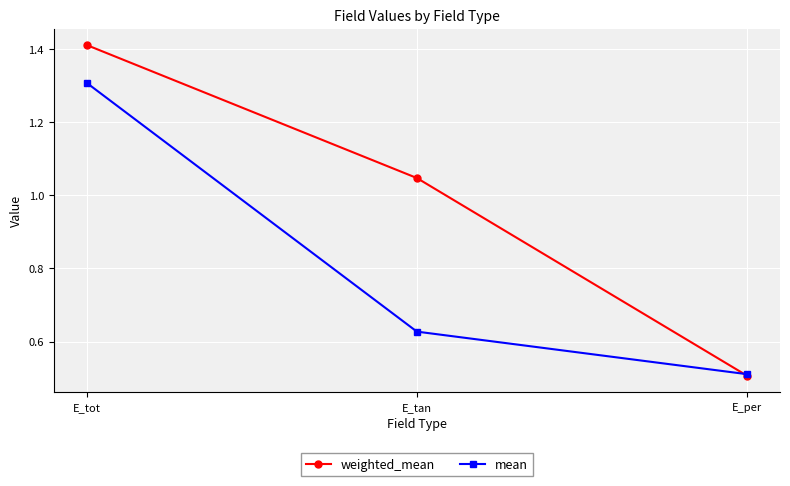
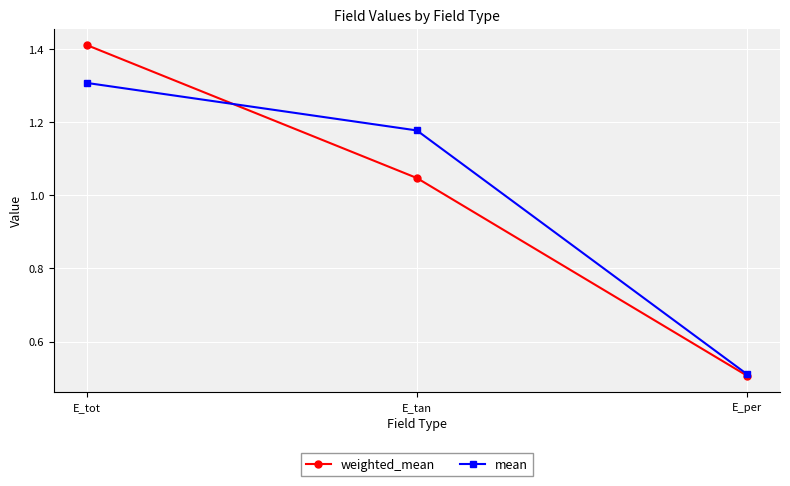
  {
    "weighted_mean": {
      "E_tot": 1.41,
      "E_tan": 1.05
    },
    "mean": {
      "E_tot": 1.31,
-     "E_tan": 0.63
+     "E_tan": 1.18
    }
  }
